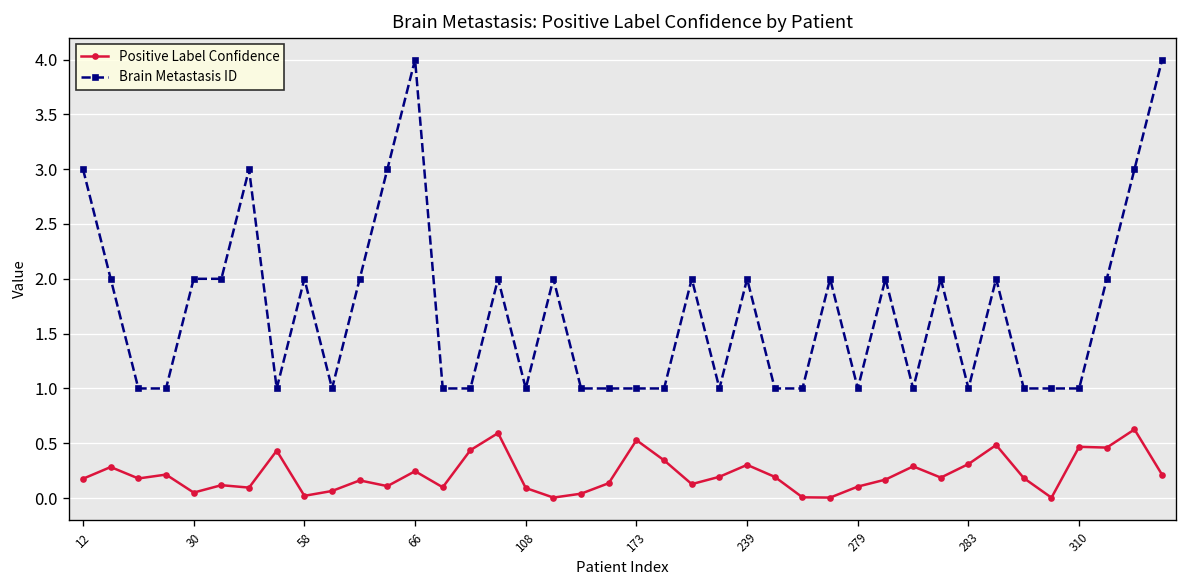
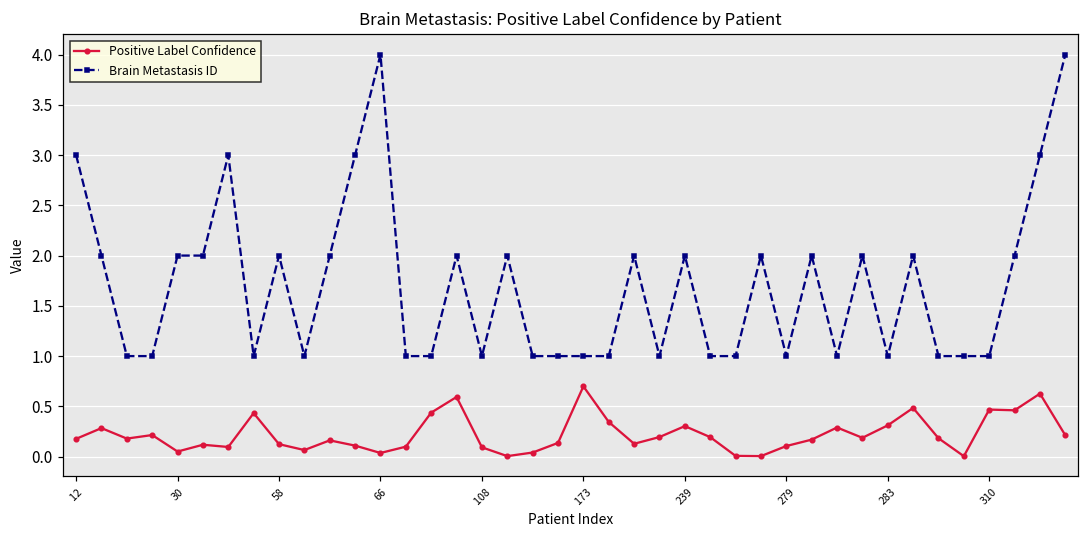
  {
    "Positive Label Confidence": {
      "12": 0.2,
-     "58": 0.0,
-     "66": 0.2,
+     "58": 0.1,
+     "66": 0.0,
      "108": 0.1,
-     "173": 0.5,
+     "173": 0.7,
      "239": 0.3,
      "279": 0.1,
      "283": 0.3,
      "310": 0.5
    },
    "Brain Metastasis ID": {
      "12": 3.0,
      "58": 2.0,
      "66": 4.0,
      "108": 1.0,
      "173": 1.0,
      "239": 2.0,
      "279": 1.0,
      "283": 1.0,
      "310": 1.0
    }
  }
